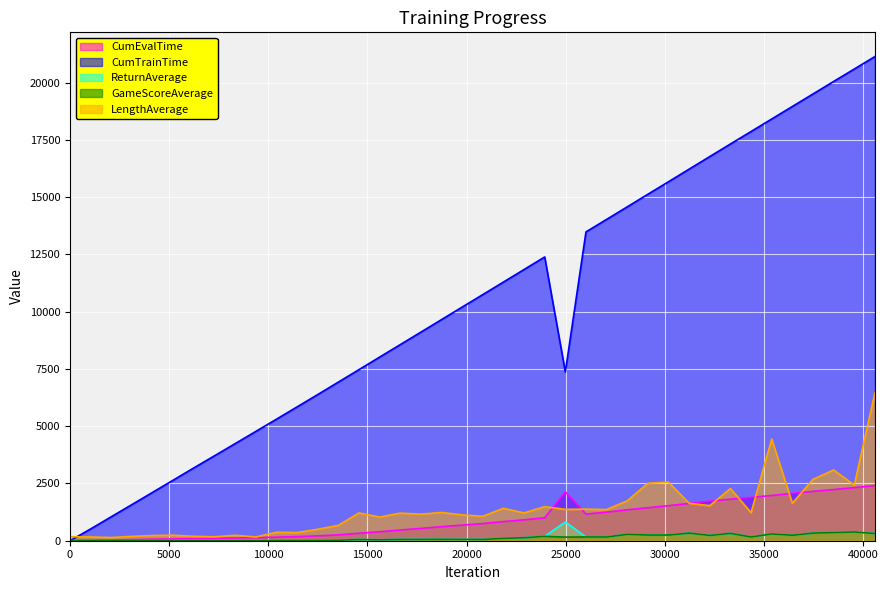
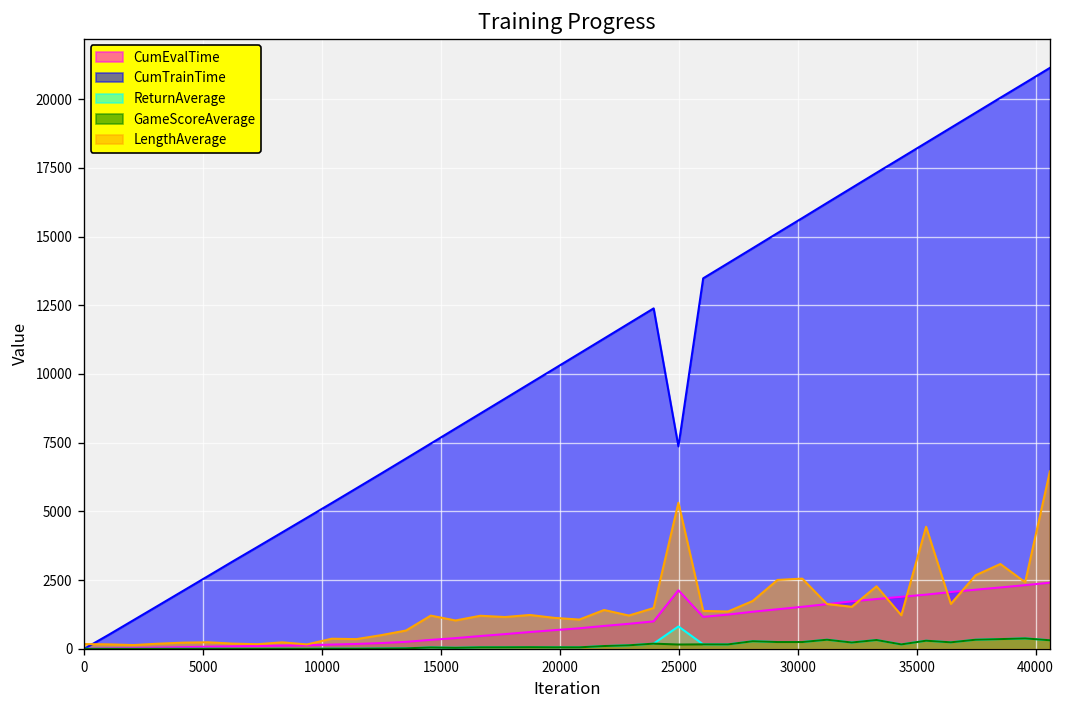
  {
    "CumEvalTime": {
      "25000": 2100
    },
    "CumTrainTime": {
      "25000": 7400
    },
    "ReturnAverage": {
      "25000": 800
    },
    "GameScoreAverage": {
      "25000": 200
    },
    "LengthAverage": {
      "0": 200,
-     "25000": 1400
+     "25000": 5300
    }
  }
